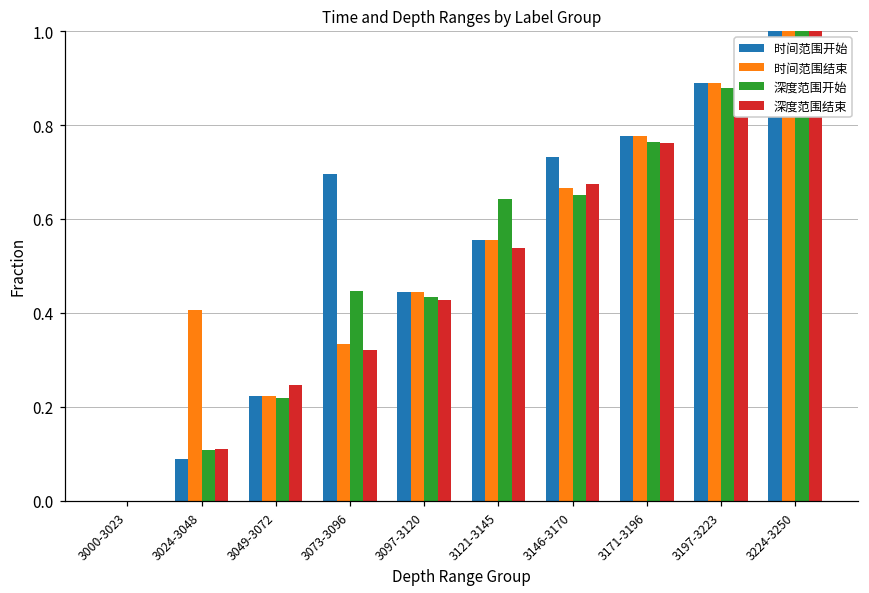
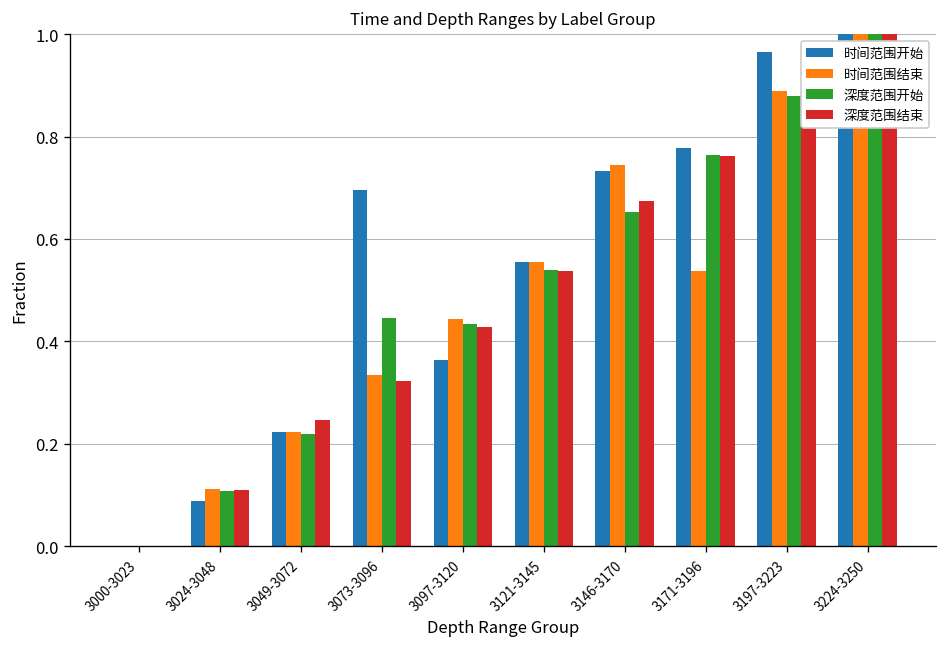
  {
    "时间范围开始": {
      "3000-3023": 0.00,
      "3024-3048": 0.09,
      "3049-3072": 0.22,
      "3073-3096": 0.70,
-     "3097-3120": 0.44,
+     "3097-3120": 0.36,
      "3121-3145": 0.56,
      "3146-3170": 0.73,
      "3171-3196": 0.78,
-     "3197-3223": 0.89,
+     "3197-3223": 0.97,
      "3224-3250": 1.00
    },
    "时间范围结束": {
      "3000-3023": 0.00,
-     "3024-3048": 0.41,
+     "3024-3048": 0.11,
      "3049-3072": 0.22,
      "3073-3096": 0.33,
      "3097-3120": 0.44,
      "3121-3145": 0.56,
-     "3146-3170": 0.67,
-     "3171-3196": 0.78,
+     "3146-3170": 0.75,
+     "3171-3196": 0.54,
      "3197-3223": 0.89,
      "3224-3250": 1.00
    },
    "深度范围开始": {
      "3000-3023": 0.00,
      "3024-3048": 0.11,
      "3049-3072": 0.22,
      "3073-3096": 0.45,
      "3097-3120": 0.43,
-     "3121-3145": 0.64,
+     "3121-3145": 0.54,
      "3146-3170": 0.65,
      "3171-3196": 0.76,
      "3197-3223": 0.88,
      "3224-3250": 1.00
    },
    "深度范围结束": {
      "3000-3023": 0.00,
      "3024-3048": 0.11,
      "3049-3072": 0.25,
      "3073-3096": 0.32,
      "3097-3120": 0.43,
      "3121-3145": 0.54,
      "3146-3170": 0.67,
      "3171-3196": 0.76,
      "3224-3250": 1.00
    }
  }
